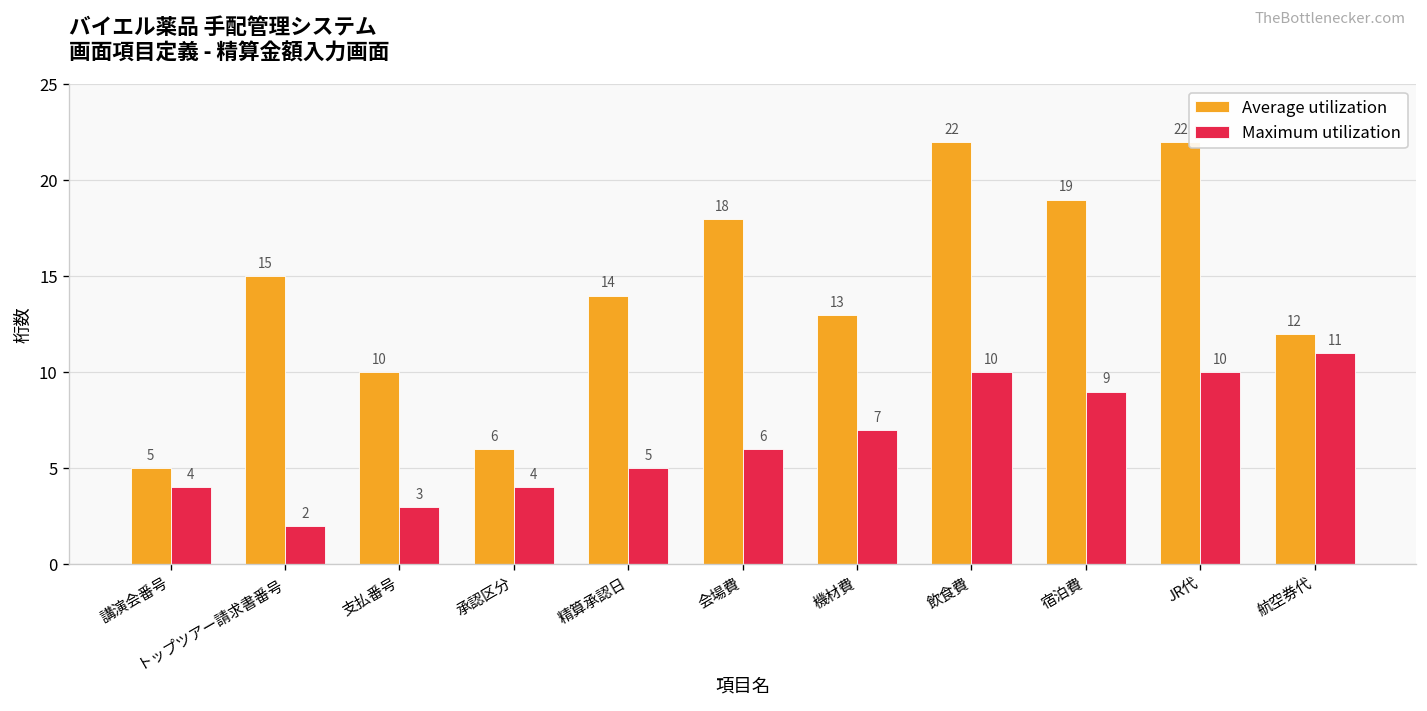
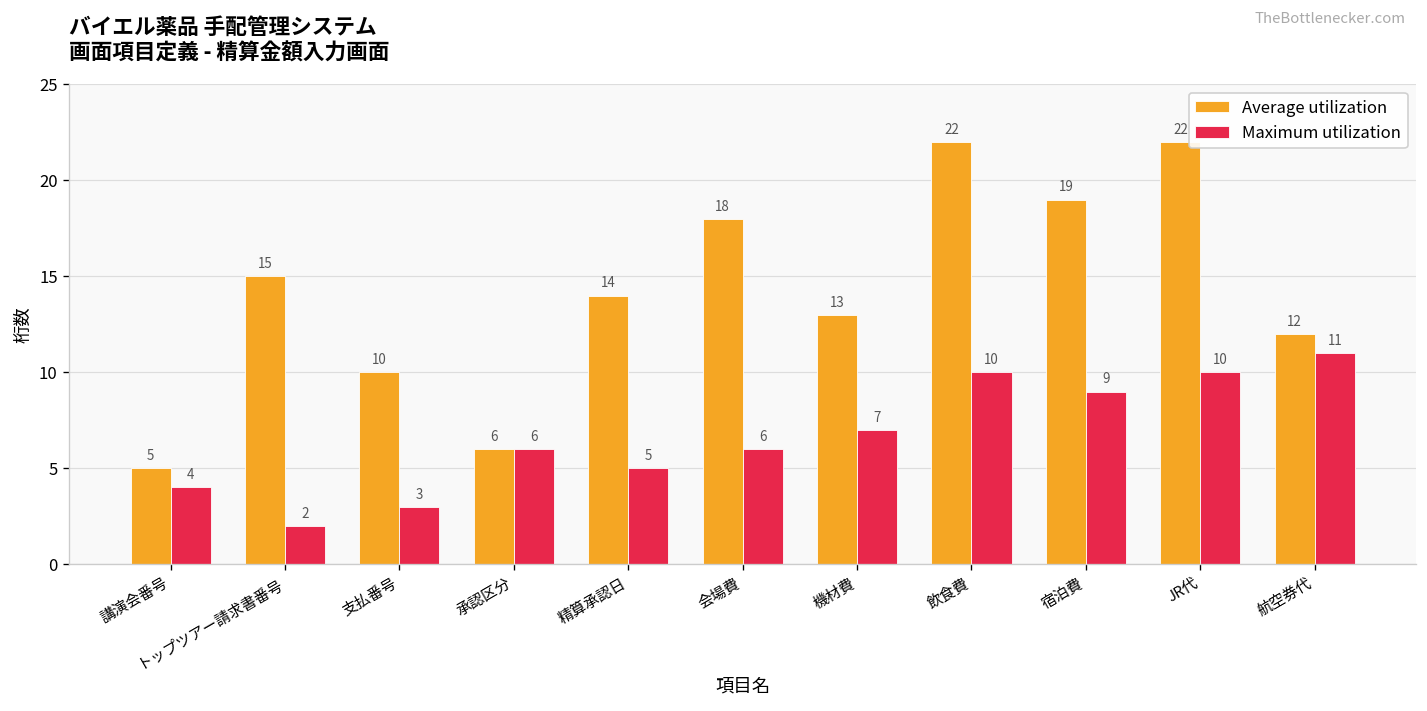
  {
    "Average utilization": {
      "講演会番号": 5,
      "トップツアー請求書番号": 15,
      "支払番号": 10,
      "承認区分": 6,
      "精算承認日": 14,
      "会場費": 18,
      "機材費": 13,
      "飲食費": 22,
      "宿泊費": 19,
      "JR代": 22,
      "航空券代": 12
    },
    "Maximum utilization": {
      "講演会番号": 4,
      "トップツアー請求書番号": 2,
      "支払番号": 3,
-     "承認区分": 4,
+     "承認区分": 6,
      "精算承認日": 5,
      "会場費": 6,
      "機材費": 7,
      "飲食費": 10,
      "宿泊費": 9,
      "JR代": 10,
      "航空券代": 11
    }
  }
